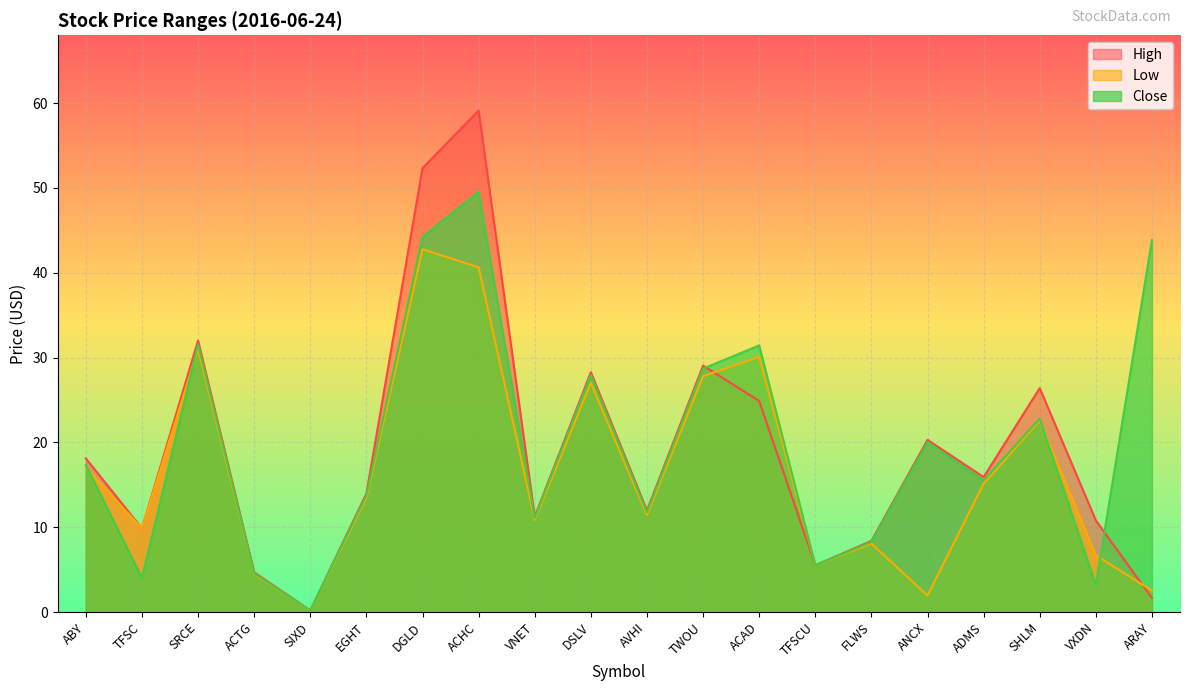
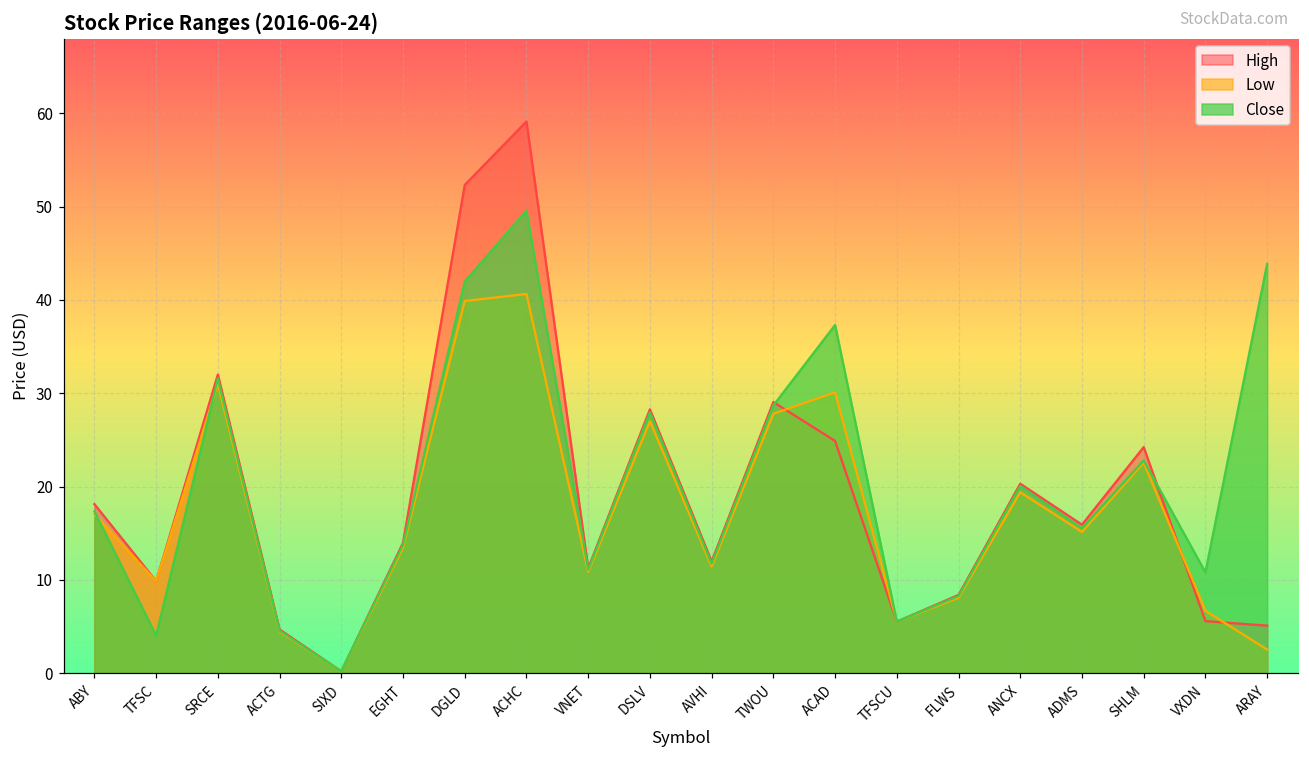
  {
    "High": {
      "ABY": 18,
      "SRCE": 32,
      "DGLD": 52,
      "ACHC": 59,
      "DSLV": 28,
      "TWOU": 29,
      "ACAD": 25,
      "ADMS": 16,
-     "SHLM": 26,
-     "VXDN": 11,
-     "ARAY": 2
+     "SHLM": 24,
+     "VXDN": 6,
+     "ARAY": 5
    },
    "Low": {
      "ABY": 17,
      "SRCE": 31,
      "EGHT": 13,
-     "DGLD": 43,
+     "DGLD": 40,
      "ACHC": 41,
      "DSLV": 27,
      "AVHI": 11,
      "TWOU": 28,
      "ACAD": 30,
-     "ANCX": 2,
+     "ANCX": 19,
      "ADMS": 15,
      "VXDN": 7,
      "ARAY": 3
    },
    "Close": {
      "ABY": 17,
      "TFSC": 4,
      "SRCE": 32,
-     "DGLD": 44,
+     "DGLD": 42,
      "ACHC": 50,
      "DSLV": 28,
      "TWOU": 29,
-     "ACAD": 31,
+     "ACAD": 37,
      "ADMS": 16,
-     "VXDN": 3,
+     "VXDN": 11,
      "ARAY": 44
    }
  }
